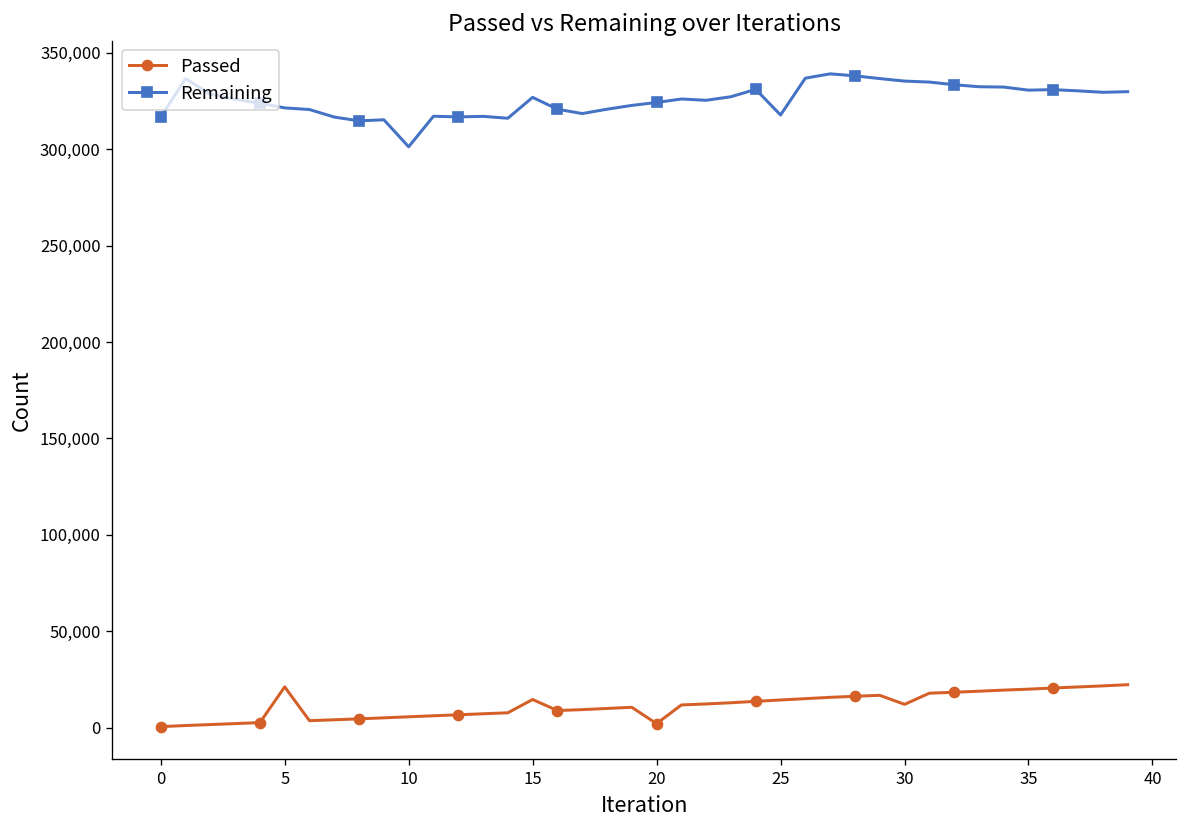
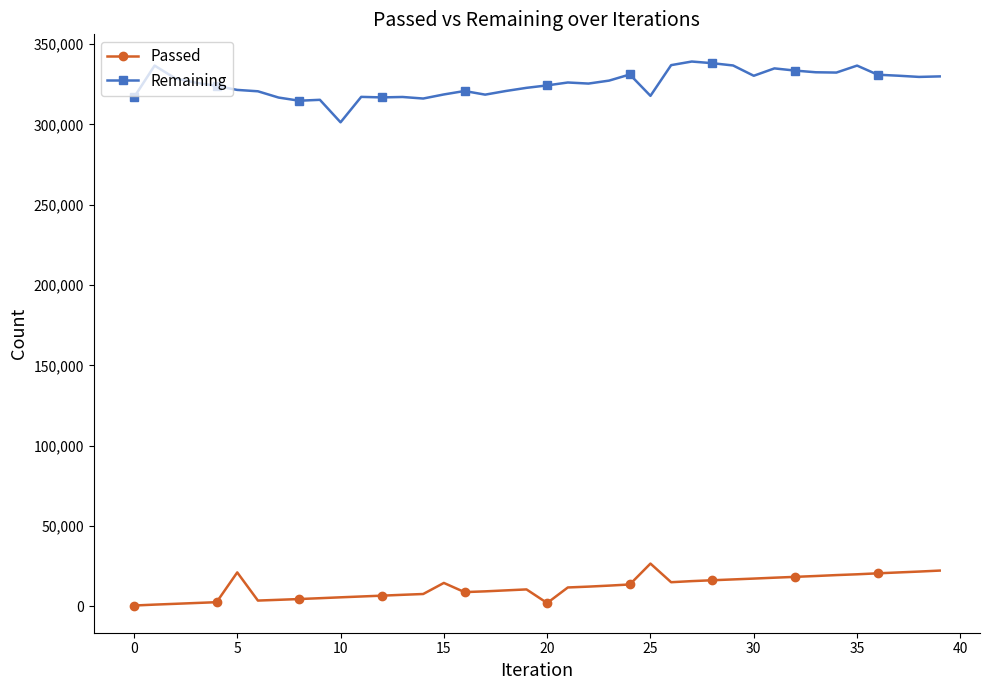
  {
    "Passed": {
      "0": "1,000",
      "5": "21,000",
      "10": "6,000",
      "15": "15,000",
      "20": "2,000",
-     "25": "14,000",
-     "30": "12,000",
+     "25": "27,000",
+     "30": "17,000",
      "35": "20,000"
    },
    "Remaining": {
      "0": "317,000",
      "5": "321,000",
      "10": "301,000",
-     "15": "327,000",
+     "15": "319,000",
      "20": "324,000",
      "25": "318,000",
-     "30": "335,000",
-     "35": "331,000"
+     "30": "330,000",
+     "35": "337,000"
    }
  }
